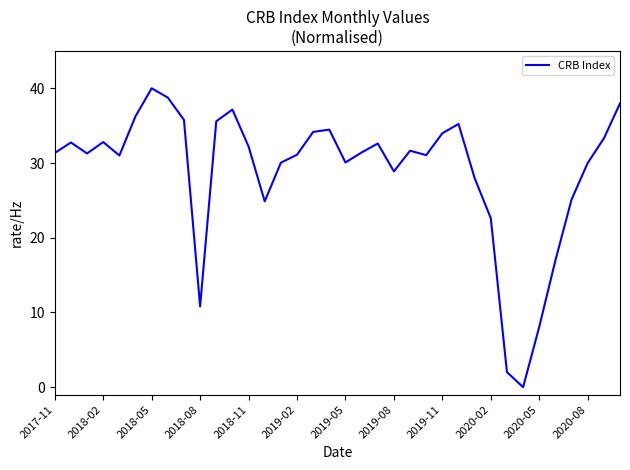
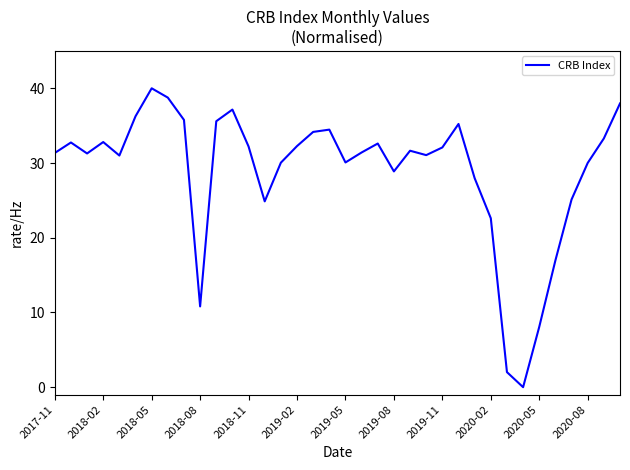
  {
    "2017-11": 31,
    "2018-02": 33,
    "2018-05": 40,
    "2018-08": 11,
    "2018-11": 32,
-   "2019-02": 31,
+   "2019-02": 32,
    "2019-05": 30,
    "2019-08": 29,
-   "2019-11": 34,
+   "2019-11": 32,
    "2020-02": 23,
    "2020-05": 8,
    "2020-08": 30
  }
